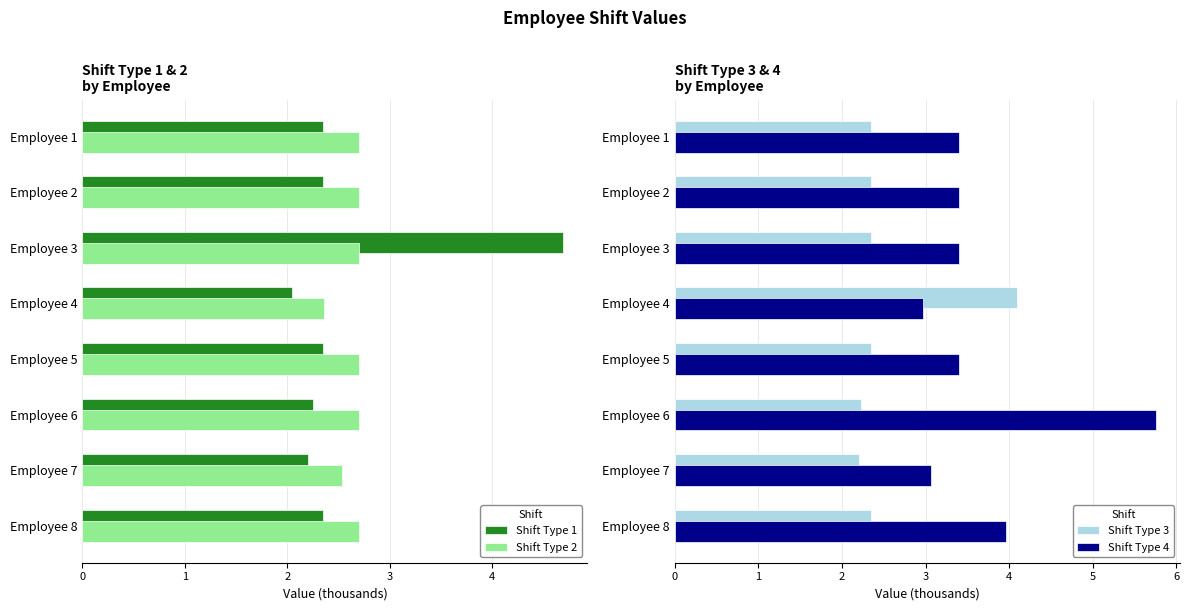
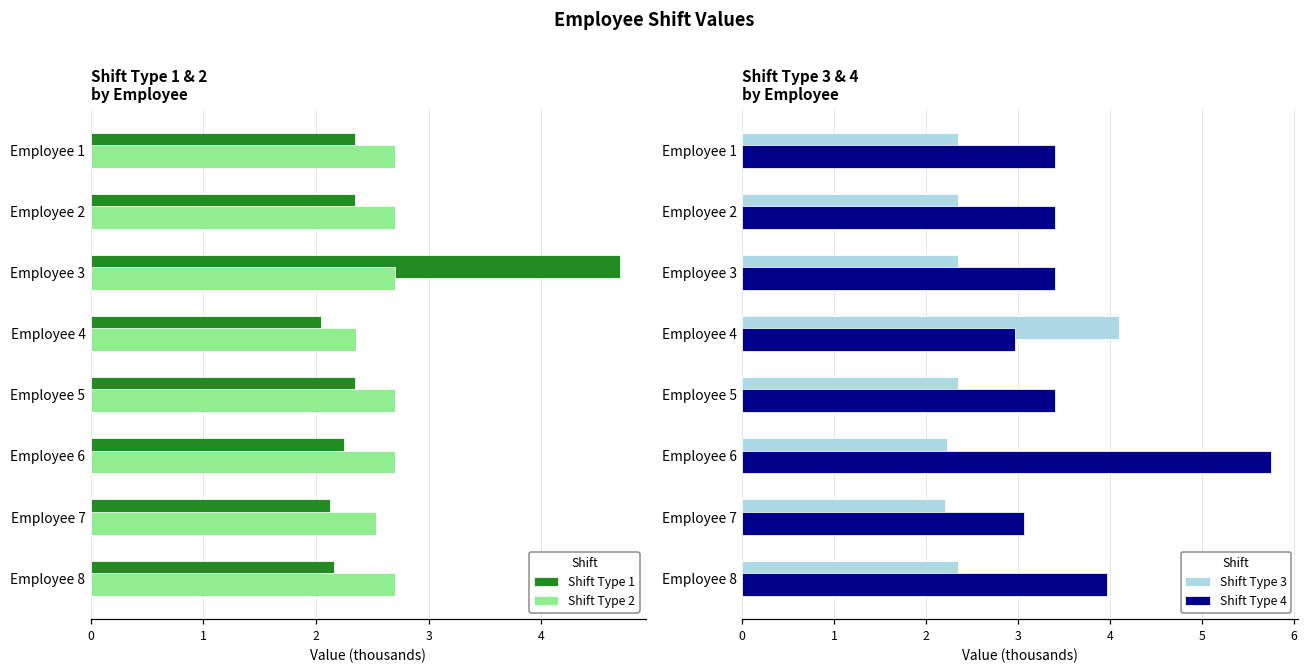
  {
    "Shift Type 1 & 2 by Employee": {
      "Shift Type 1": {
        "Employee 1": 2.35,
        "Employee 2": 2.35,
        "Employee 3": 4.70,
        "Employee 4": 2.05,
        "Employee 5": 2.35,
        "Employee 6": 2.25,
-       "Employee 7": 2.21,
-       "Employee 8": 2.35
+       "Employee 7": 2.13,
+       "Employee 8": 2.16
      },
      "Shift Type 2": {
        "Employee 1": 2.70,
        "Employee 2": 2.70,
        "Employee 3": 2.70,
        "Employee 4": 2.35,
        "Employee 5": 2.70,
        "Employee 6": 2.70,
        "Employee 7": 2.54,
        "Employee 8": 2.70
      }
    },
    "Shift Type 3 & 4 by Employee": {
      "Shift Type 3": {
        "Employee 1": 2.3,
        "Employee 2": 2.3,
        "Employee 3": 2.3,
        "Employee 4": 4.1,
        "Employee 5": 2.3,
        "Employee 6": 2.2,
        "Employee 7": 2.2,
        "Employee 8": 2.3
      },
      "Shift Type 4": {
        "Employee 1": 3.4,
        "Employee 2": 3.4,
        "Employee 3": 3.4,
        "Employee 4": 3.0,
        "Employee 5": 3.4,
        "Employee 6": 5.8,
        "Employee 7": 3.1,
        "Employee 8": 4.0
      }
    }
  }
